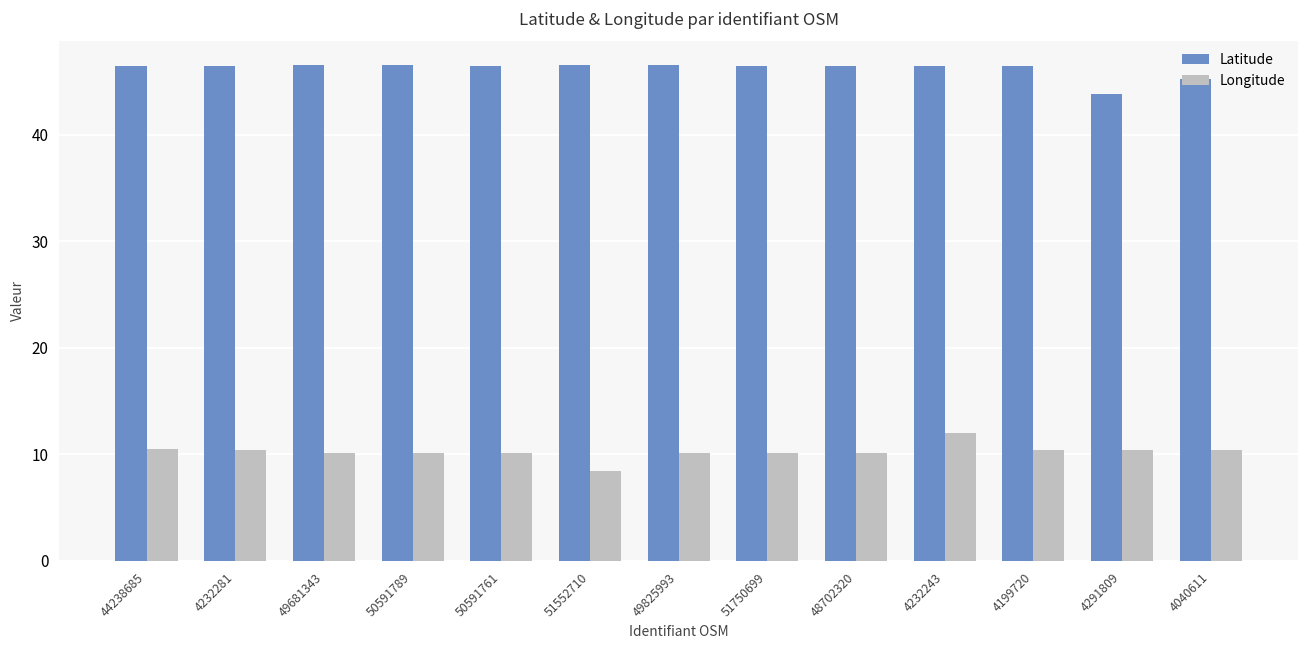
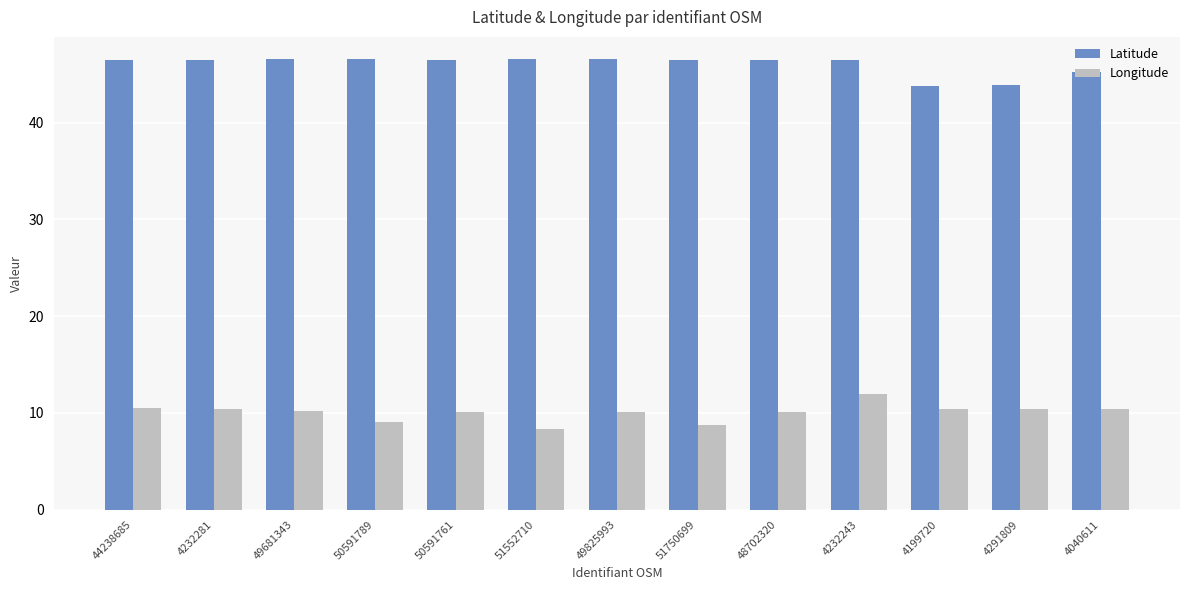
  {
    "Latitude": {
      "44238685": 47,
      "4232281": 46,
      "49681343": 47,
      "50591789": 47,
      "50591761": 47,
      "51552710": 47,
      "49825993": 47,
      "51750699": 47,
      "48702320": 47,
      "4232243": 46,
-     "4199720": 46,
+     "4199720": 44,
      "4291809": 44,
      "4040611": 45
    },
    "Longitude": {
      "44238685": 10,
      "4232281": 10,
      "49681343": 10,
-     "50591789": 10,
+     "50591789": 9,
      "50591761": 10,
      "51552710": 8,
      "49825993": 10,
-     "51750699": 10,
+     "51750699": 9,
      "48702320": 10,
      "4232243": 12,
      "4199720": 10,
      "4291809": 10,
      "4040611": 10
    }
  }
